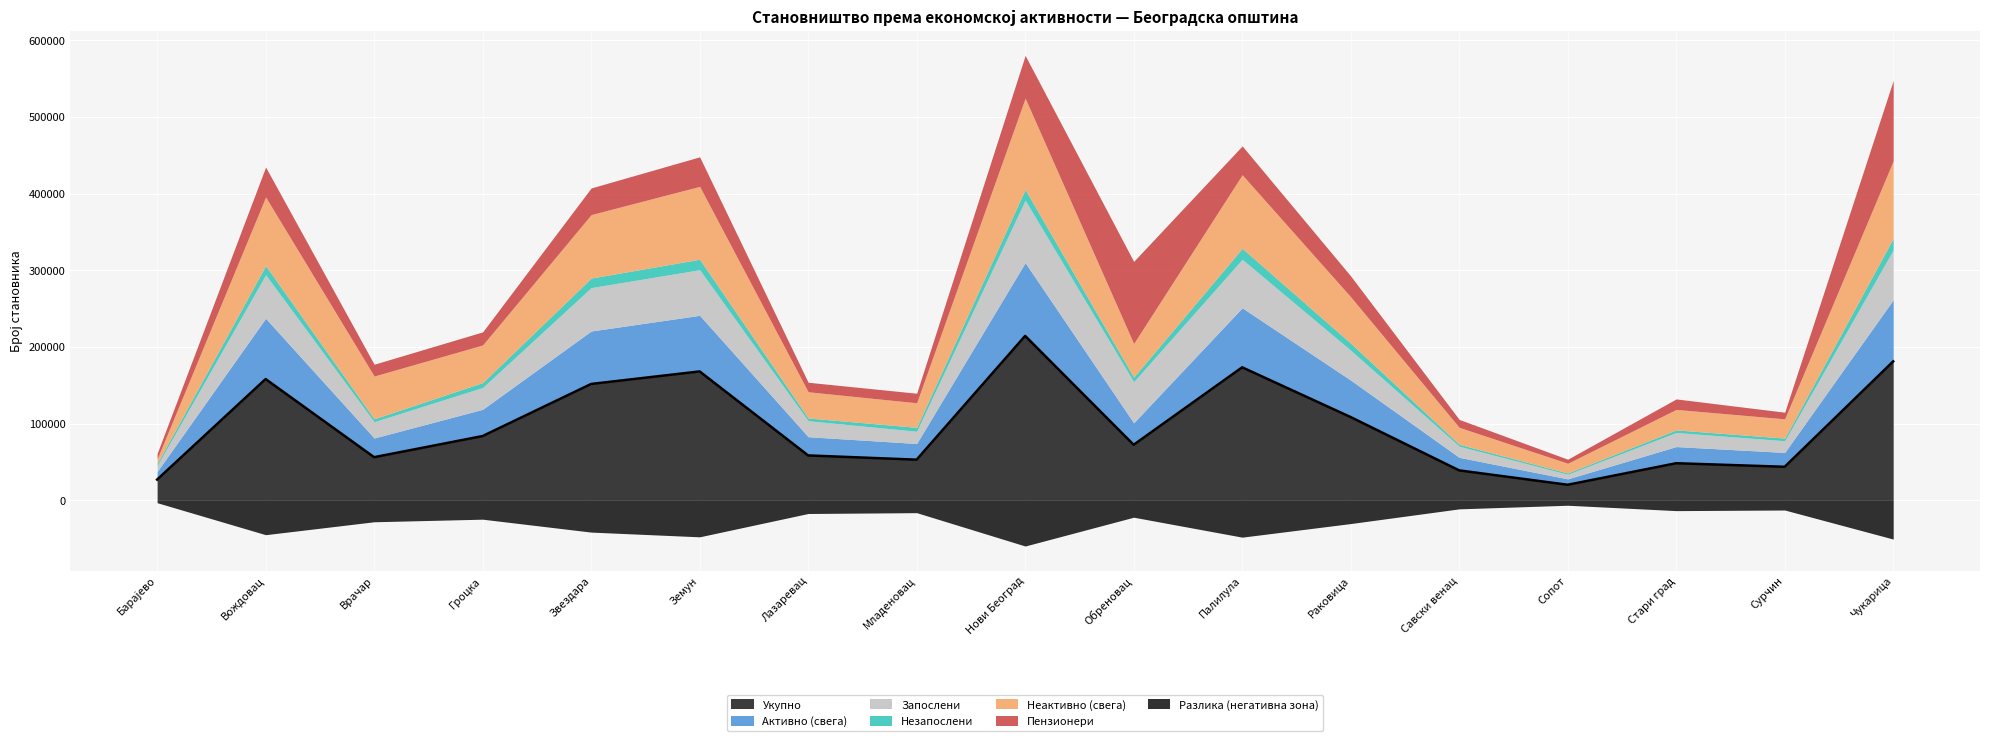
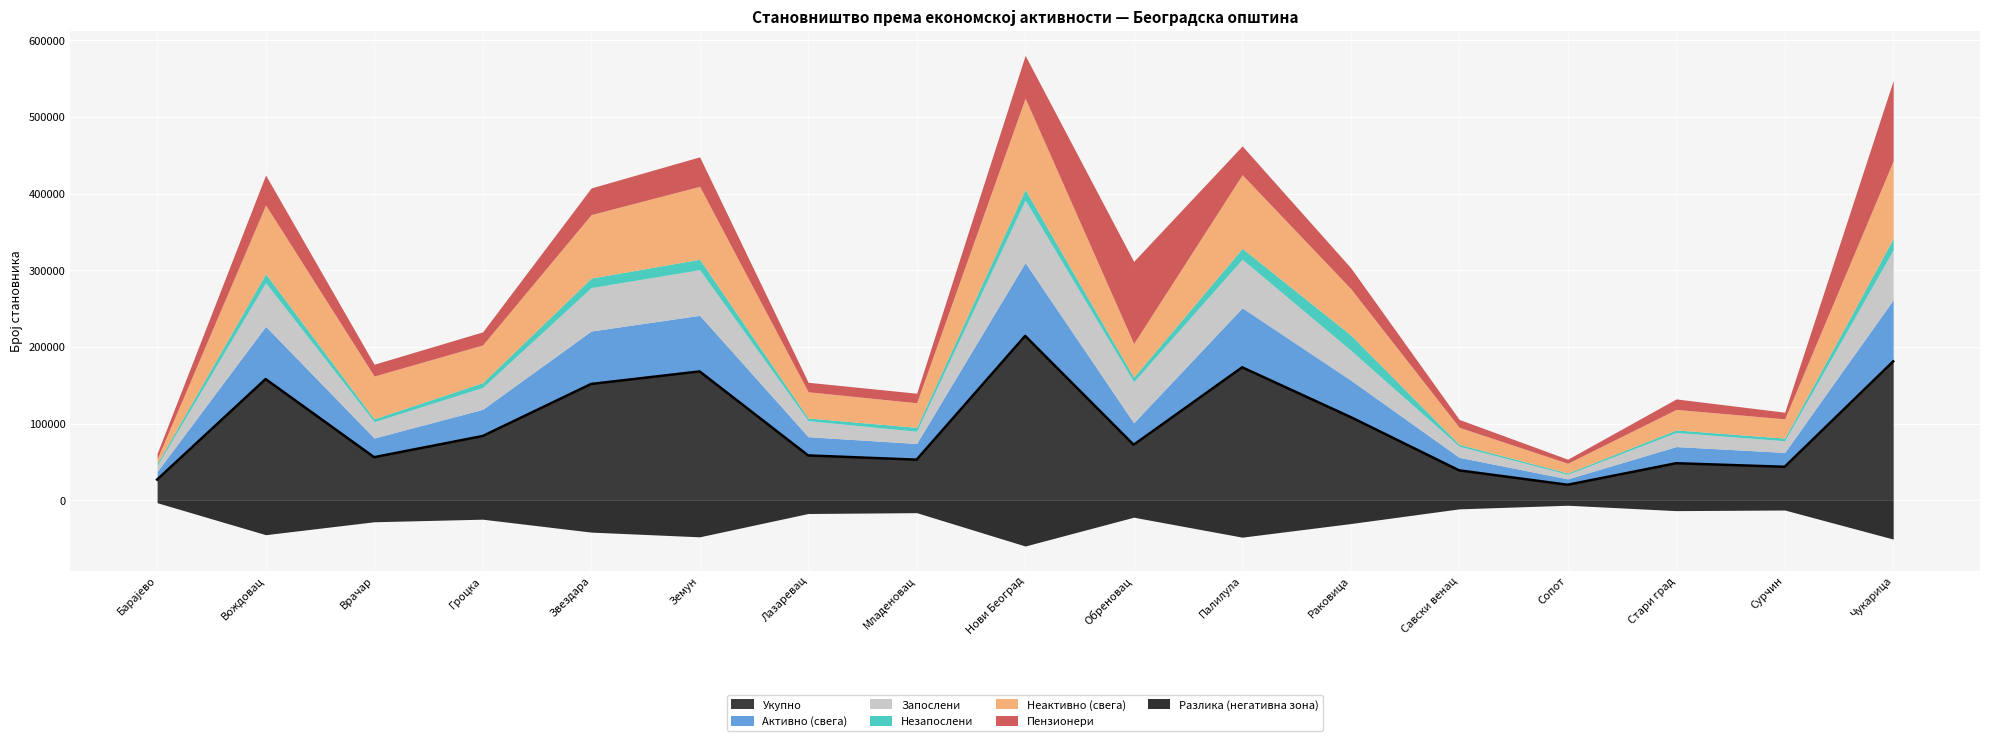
  {
    "Активно (свега)": {
      "Барајево": 10000,
-     "Вождовац": 80000,
+     "Вождовац": 70000,
      "Врачар": 30000,
      "Гроцка": 30000,
      "Звездара": 70000,
      "Земун": 70000,
      "Лазаревац": 20000,
      "Младеновац": 20000,
      "Нови Београд": 100000,
      "Обреновац": 30000,
      "Палилула": 80000,
      "Раковица": 50000,
      "Савски венац": 20000,
      "Сопот": 10000,
      "Стари град": 20000,
      "Сурчин": 20000,
      "Чукарица": 80000
    },
    "Запослени": {
      "Вождовац": 60000,
      "Врачар": 20000,
      "Гроцка": 30000,
      "Звездара": 60000,
      "Земун": 60000,
      "Лазаревац": 20000,
      "Младеновац": 20000,
      "Нови Београд": 80000,
      "Обреновац": 50000,
      "Палилула": 60000,
      "Раковица": 40000,
      "Сурчин": 20000,
      "Чукарица": 70000
    },
    "Незапослени": {
      "Вождовац": 10000,
      "Врачар": 0,
      "Гроцка": 10000,
      "Звездара": 10000,
      "Земун": 10000,
      "Лазаревац": 0,
      "Младеновац": 10000,
      "Нови Београд": 10000,
      "Обреновац": 10000,
      "Палилула": 10000,
-     "Раковица": 10000,
+     "Раковица": 20000,
      "Сурчин": 0,
      "Чукарица": 20000
    },
    "Неактивно (свега)": {
      "Барајево": 10000,
      "Вождовац": 90000,
      "Врачар": 60000,
      "Гроцка": 50000,
      "Звездара": 80000,
      "Земун": 100000,
      "Лазаревац": 30000,
      "Младеновац": 30000,
      "Нови Београд": 120000,
      "Обреновац": 40000,
      "Палилула": 100000,
      "Раковица": 60000,
      "Савски венац": 20000,
      "Сопот": 10000,
      "Стари град": 30000,
      "Сурчин": 30000,
      "Чукарица": 100000
    },
    "Пензионери": {
      "Барајево": 10000,
      "Вождовац": 40000,
      "Врачар": 20000,
      "Гроцка": 20000,
      "Звездара": 30000,
      "Земун": 40000,
      "Лазаревац": 10000,
      "Младеновац": 10000,
      "Нови Београд": 60000,
      "Обреновац": 110000,
      "Палилула": 40000,
      "Раковица": 30000,
      "Савски венац": 10000,
      "Сопот": 10000,
      "Стари град": 10000,
      "Сурчин": 10000,
      "Чукарица": 100000
    }
  }
